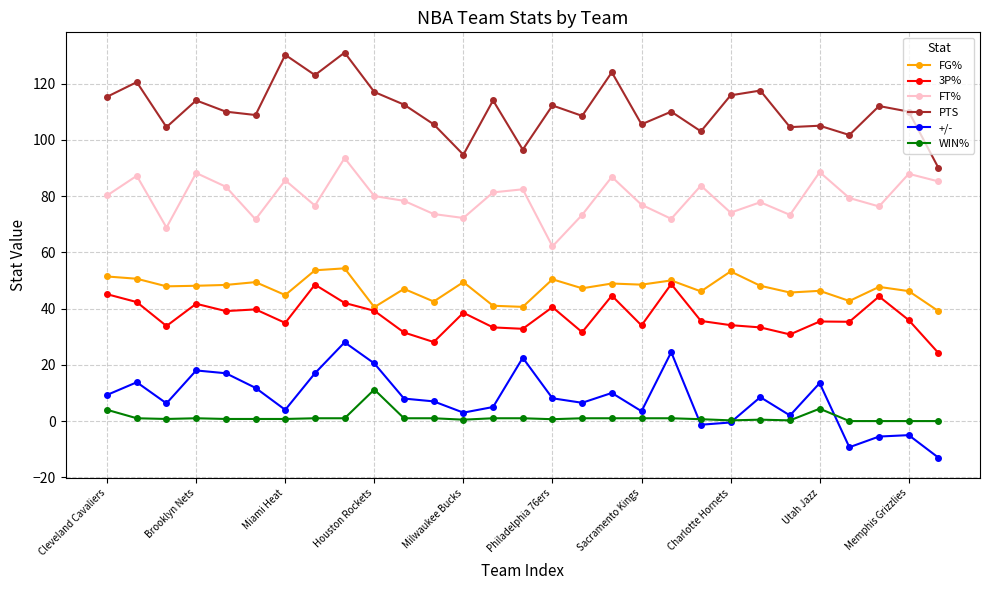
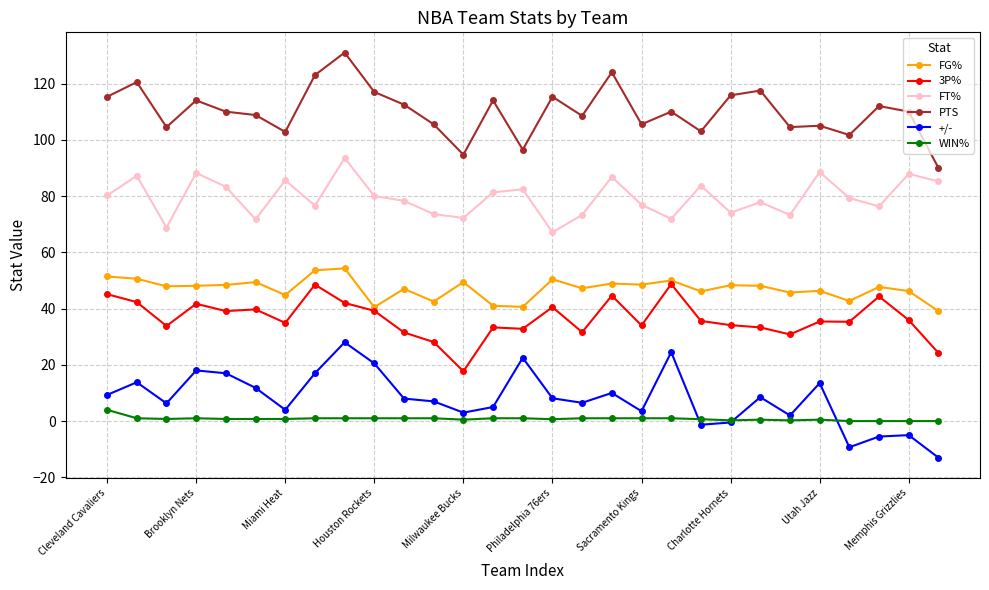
  {
    "FG%": {
      "Cleveland Cavaliers": 51,
      "Brooklyn Nets": 48,
      "Miami Heat": 45,
      "Houston Rockets": 41,
      "Milwaukee Bucks": 49,
      "Philadelphia 76ers": 50,
      "Sacramento Kings": 49,
-     "Charlotte Hornets": 53,
+     "Charlotte Hornets": 48,
      "Utah Jazz": 46,
      "Memphis Grizzlies": 46
    },
    "3P%": {
      "Cleveland Cavaliers": 45,
      "Brooklyn Nets": 42,
      "Miami Heat": 35,
      "Houston Rockets": 39,
-     "Milwaukee Bucks": 39,
+     "Milwaukee Bucks": 18,
      "Philadelphia 76ers": 41,
      "Sacramento Kings": 34,
      "Charlotte Hornets": 34,
      "Utah Jazz": 35,
      "Memphis Grizzlies": 36
    },
    "FT%": {
      "Cleveland Cavaliers": 80,
      "Brooklyn Nets": 88,
      "Miami Heat": 86,
      "Houston Rockets": 80,
      "Milwaukee Bucks": 72,
-     "Philadelphia 76ers": 62,
+     "Philadelphia 76ers": 67,
      "Sacramento Kings": 77,
      "Charlotte Hornets": 74,
      "Utah Jazz": 89,
      "Memphis Grizzlies": 88
    },
    "PTS": {
      "Cleveland Cavaliers": 115,
      "Brooklyn Nets": 114,
-     "Miami Heat": 130,
+     "Miami Heat": 103,
      "Houston Rockets": 117,
      "Milwaukee Bucks": 95,
-     "Philadelphia 76ers": 112,
+     "Philadelphia 76ers": 115,
      "Sacramento Kings": 106,
      "Charlotte Hornets": 116,
      "Utah Jazz": 105
    },
    "+/-": {
      "Cleveland Cavaliers": 9,
      "Brooklyn Nets": 18,
      "Miami Heat": 4,
      "Houston Rockets": 21,
      "Milwaukee Bucks": 3,
      "Philadelphia 76ers": 8,
      "Sacramento Kings": 4,
      "Utah Jazz": 14,
      "Memphis Grizzlies": -5
    },
    "WIN%": {
      "Cleveland Cavaliers": 4,
      "Brooklyn Nets": 1,
      "Miami Heat": 1,
-     "Houston Rockets": 11,
+     "Houston Rockets": 1,
      "Milwaukee Bucks": 1,
      "Philadelphia 76ers": 1,
      "Sacramento Kings": 1,
-     "Utah Jazz": 4,
+     "Utah Jazz": 1,
      "Memphis Grizzlies": 0
    }
  }
